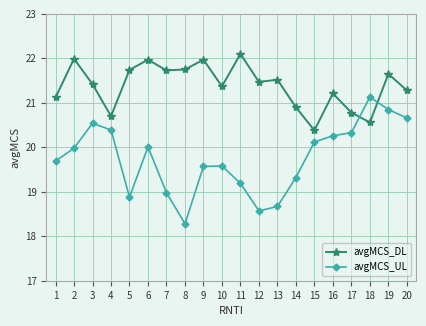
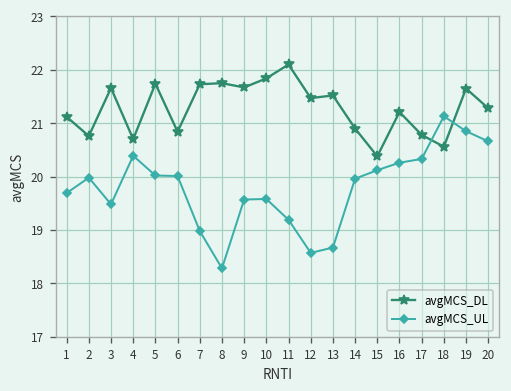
  {
    "avgMCS_DL": {
      "1": 21.1,
-     "2": 22.0,
-     "3": 21.4,
+     "2": 20.8,
+     "3": 21.7,
      "4": 20.7,
      "5": 21.7,
-     "6": 22.0,
+     "6": 20.8,
      "7": 21.7,
      "8": 21.8,
-     "9": 22.0,
-     "10": 21.4,
+     "9": 21.7,
+     "10": 21.8,
      "11": 22.1,
      "12": 21.5,
      "13": 21.5,
      "14": 20.9,
      "15": 20.4,
      "16": 21.2,
      "17": 20.8,
      "18": 20.6,
      "19": 21.7,
      "20": 21.3
    },
    "avgMCS_UL": {
      "1": 19.7,
      "2": 20.0,
-     "3": 20.5,
+     "3": 19.5,
      "4": 20.4,
-     "5": 18.9,
+     "5": 20.0,
      "6": 20.0,
      "7": 19.0,
      "8": 18.3,
      "9": 19.6,
      "10": 19.6,
      "11": 19.2,
      "12": 18.6,
      "13": 18.7,
-     "14": 19.3,
+     "14": 20.0,
      "15": 20.1,
      "16": 20.3,
      "17": 20.3,
      "18": 21.1,
      "19": 20.9,
      "20": 20.7
    }
  }
